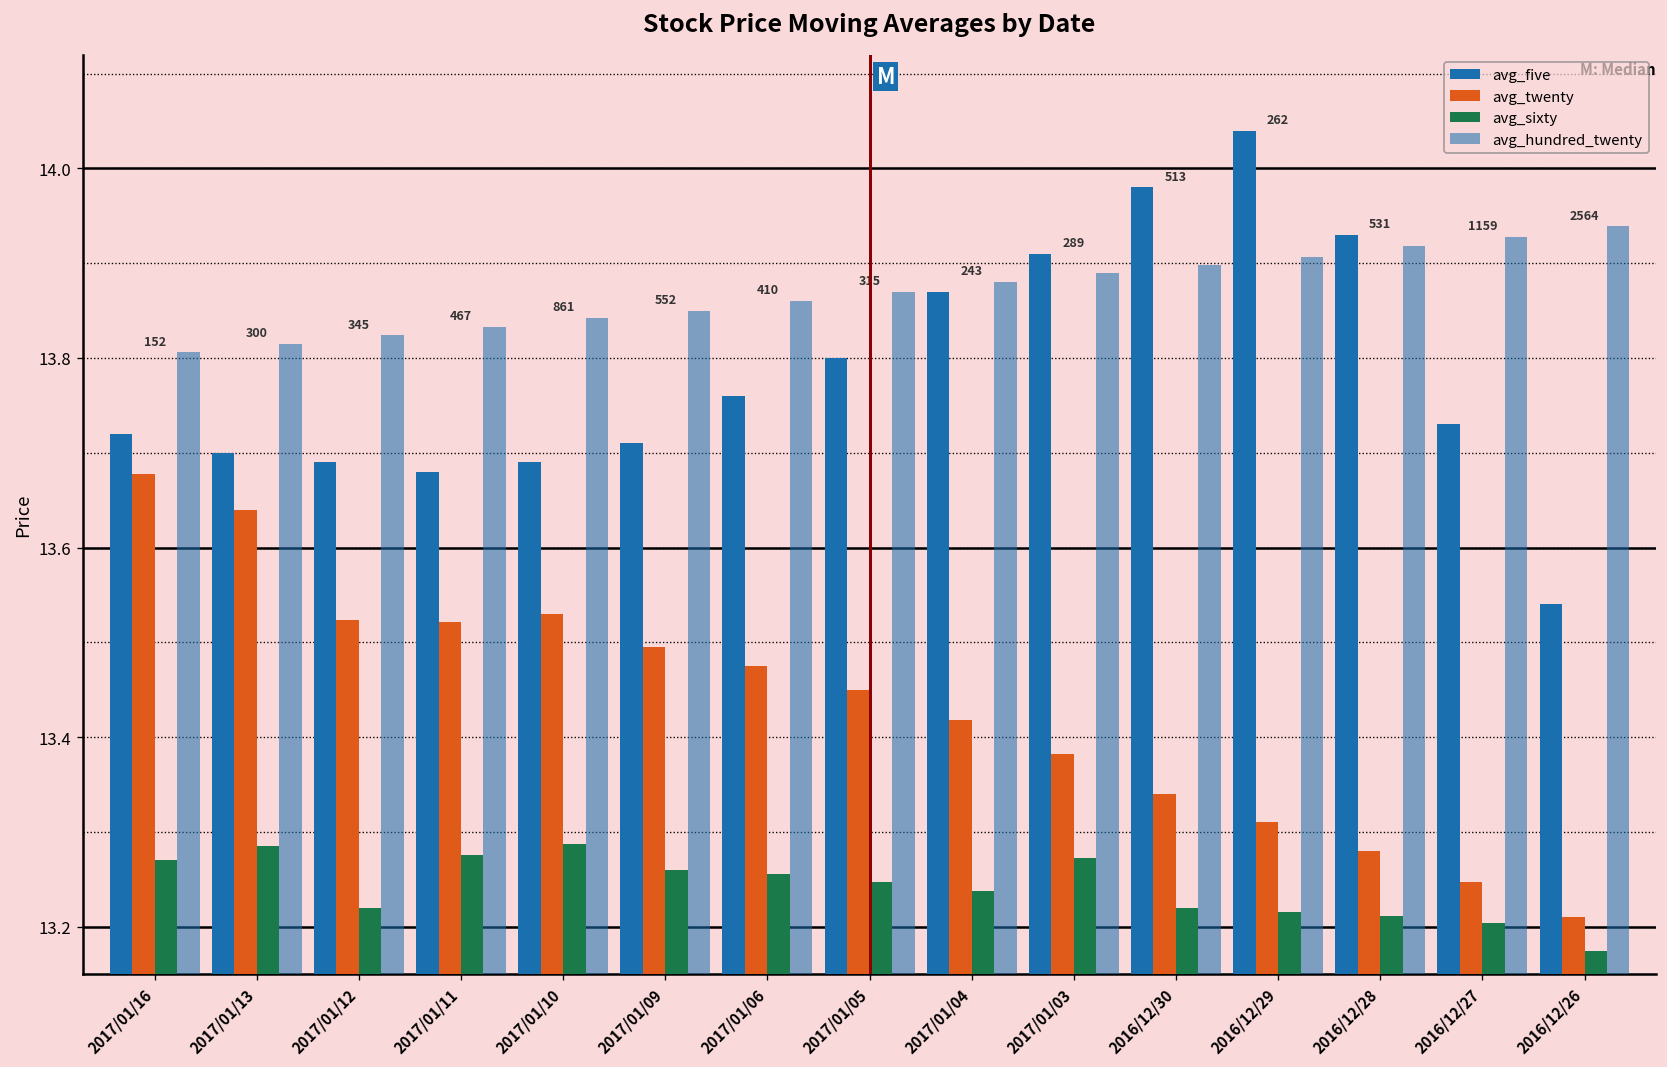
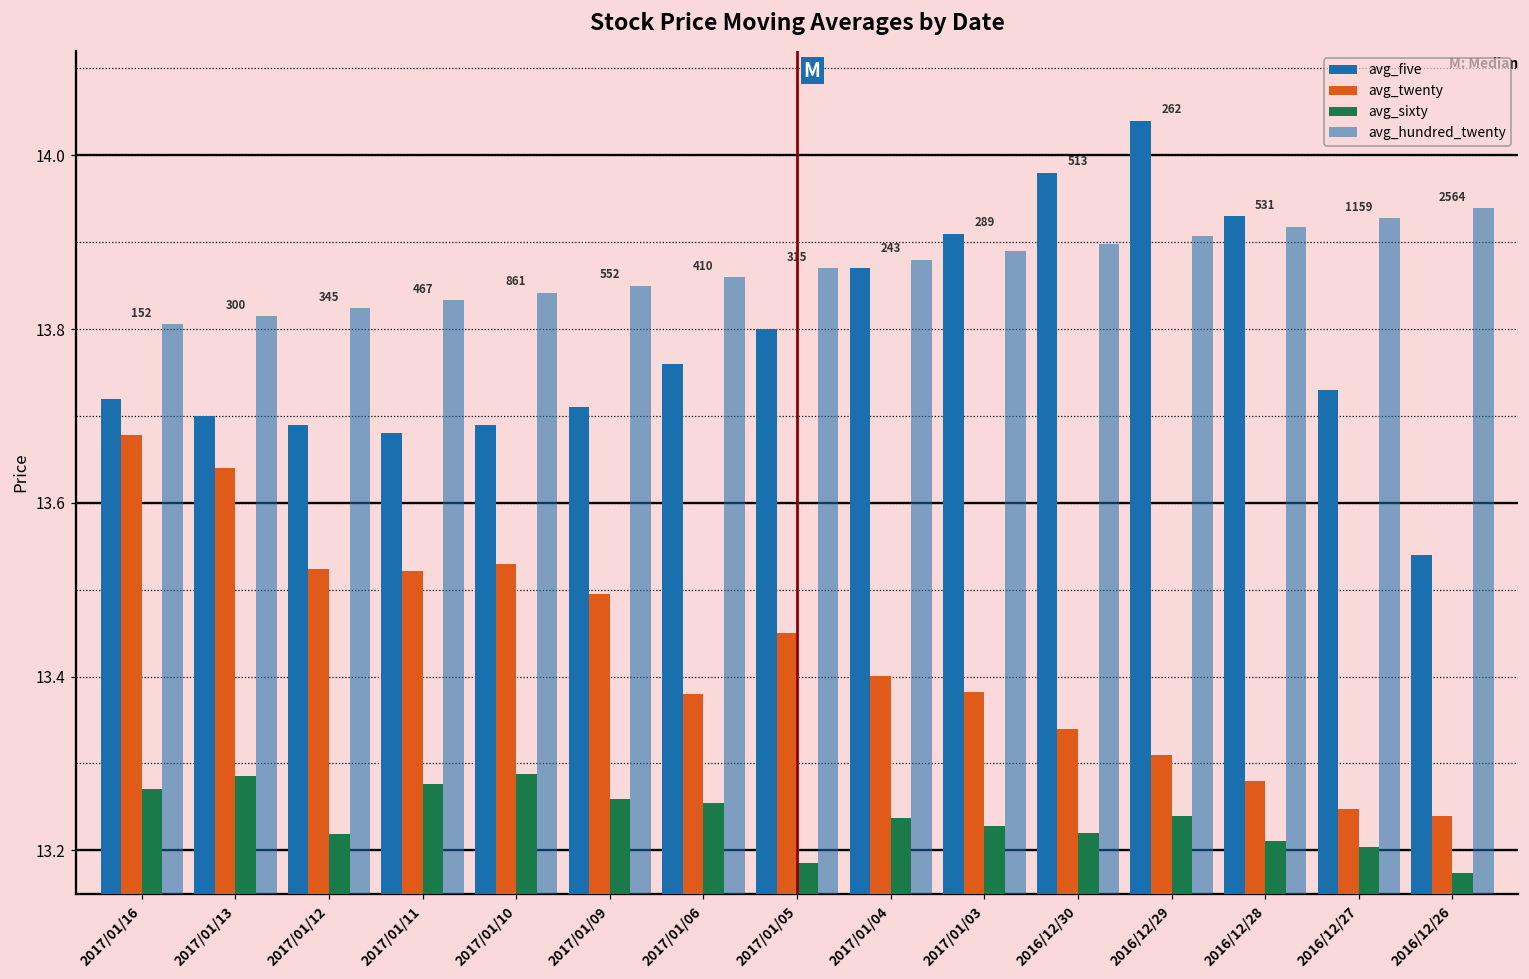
  {
    "avg_twenty": {
      "2017/01/16": 13.68,
      "2017/01/13": 13.64,
      "2017/01/12": 13.52,
      "2017/01/11": 13.52,
      "2017/01/10": 13.53,
      "2017/01/09": 13.50,
-     "2017/01/06": 13.48,
+     "2017/01/06": 13.38,
      "2017/01/05": 13.45,
-     "2017/01/04": 13.42,
+     "2017/01/04": 13.40,
      "2017/01/03": 13.38,
      "2016/12/30": 13.34,
      "2016/12/29": 13.31,
      "2016/12/28": 13.28,
      "2016/12/27": 13.25,
-     "2016/12/26": 13.21
+     "2016/12/26": 13.24
    },
    "avg_sixty": {
      "2017/01/16": 13.27,
      "2017/01/13": 13.29,
      "2017/01/12": 13.22,
      "2017/01/11": 13.28,
      "2017/01/10": 13.29,
      "2017/01/09": 13.26,
      "2017/01/06": 13.26,
-     "2017/01/05": 13.25,
+     "2017/01/05": 13.18,
      "2017/01/04": 13.24,
-     "2017/01/03": 13.27,
+     "2017/01/03": 13.23,
      "2016/12/30": 13.22,
-     "2016/12/29": 13.22,
+     "2016/12/29": 13.24,
      "2016/12/28": 13.21,
      "2016/12/27": 13.20,
      "2016/12/26": 13.17
    }
  }
